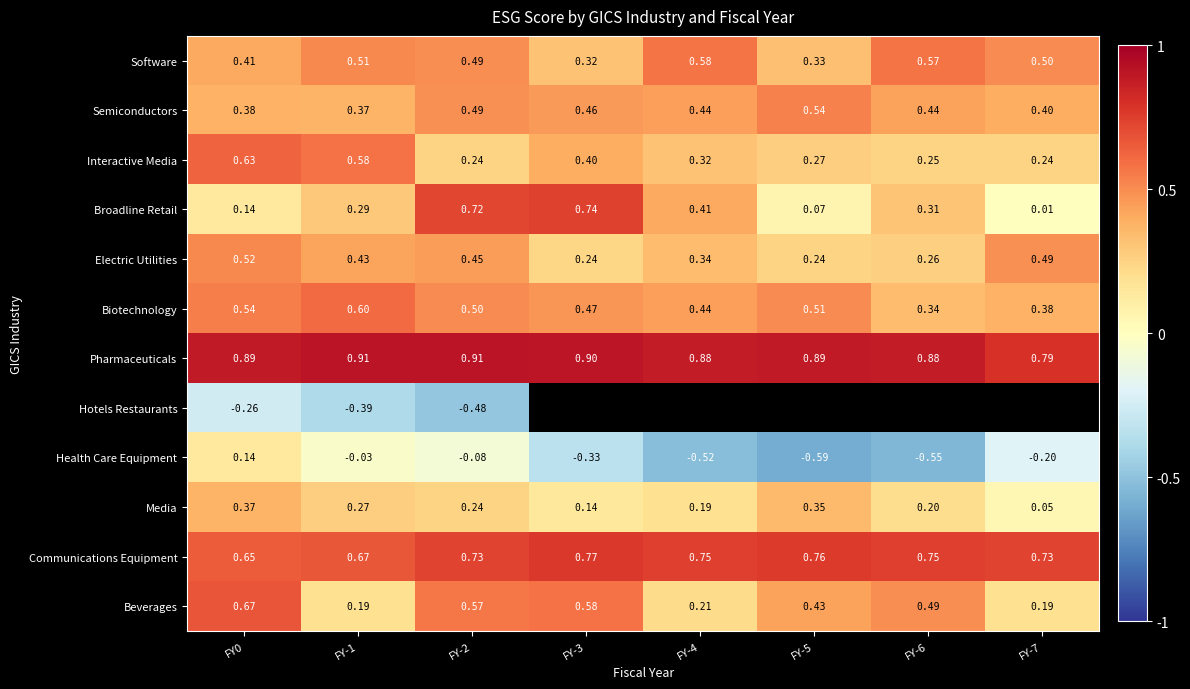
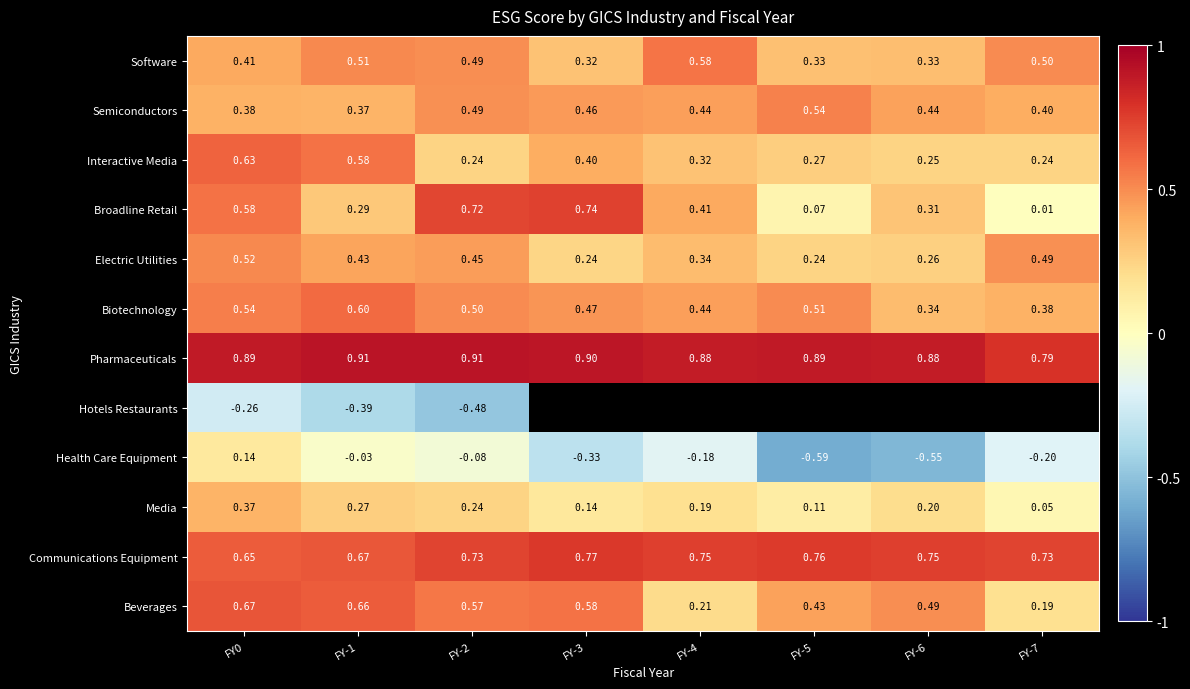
  {
    "Software": {
      "FY0": 0.41,
      "FY-1": 0.51,
      "FY-2": 0.49,
      "FY-3": 0.32,
      "FY-4": 0.58,
      "FY-5": 0.33,
-     "FY-6": 0.57,
+     "FY-6": 0.33,
      "FY-7": 0.50
    },
    "Semiconductors": {
      "FY0": 0.38,
      "FY-1": 0.37,
      "FY-2": 0.49,
      "FY-3": 0.46,
      "FY-4": 0.44,
      "FY-5": 0.54,
      "FY-6": 0.44,
      "FY-7": 0.40
    },
    "Interactive Media": {
      "FY0": 0.63,
      "FY-1": 0.58,
      "FY-2": 0.24,
      "FY-3": 0.40,
      "FY-4": 0.32,
      "FY-5": 0.27,
      "FY-6": 0.25,
      "FY-7": 0.24
    },
    "Broadline Retail": {
-     "FY0": 0.14,
+     "FY0": 0.58,
      "FY-1": 0.29,
      "FY-2": 0.72,
      "FY-3": 0.74,
      "FY-4": 0.41,
      "FY-5": 0.07,
      "FY-6": 0.31,
      "FY-7": 0.01
    },
    "Electric Utilities": {
      "FY0": 0.52,
      "FY-1": 0.43,
      "FY-2": 0.45,
      "FY-3": 0.24,
      "FY-4": 0.34,
      "FY-5": 0.24,
      "FY-6": 0.26,
      "FY-7": 0.49
    },
    "Biotechnology": {
      "FY0": 0.54,
      "FY-1": 0.60,
      "FY-2": 0.50,
      "FY-3": 0.47,
      "FY-4": 0.44,
      "FY-5": 0.51,
      "FY-6": 0.34,
      "FY-7": 0.38
    },
    "Pharmaceuticals": {
      "FY0": 0.89,
      "FY-1": 0.91,
      "FY-2": 0.91,
      "FY-3": 0.90,
      "FY-4": 0.88,
      "FY-5": 0.89,
      "FY-6": 0.88,
      "FY-7": 0.79
    },
    "Hotels Restaurants": {
      "FY0": -0.26,
      "FY-1": -0.39,
      "FY-2": -0.48
    },
    "Health Care Equipment": {
      "FY0": 0.14,
      "FY-1": -0.03,
      "FY-2": -0.08,
      "FY-3": -0.33,
-     "FY-4": -0.52,
+     "FY-4": -0.18,
      "FY-5": -0.59,
      "FY-6": -0.55,
      "FY-7": -0.20
    },
    "Media": {
      "FY0": 0.37,
      "FY-1": 0.27,
      "FY-2": 0.24,
      "FY-3": 0.14,
      "FY-4": 0.19,
-     "FY-5": 0.35,
+     "FY-5": 0.11,
      "FY-6": 0.20,
      "FY-7": 0.05
    },
    "Communications Equipment": {
      "FY0": 0.65,
      "FY-1": 0.67,
      "FY-2": 0.73,
      "FY-3": 0.77,
      "FY-4": 0.75,
      "FY-5": 0.76,
      "FY-6": 0.75,
      "FY-7": 0.73
    },
    "Beverages": {
      "FY0": 0.67,
-     "FY-1": 0.19,
+     "FY-1": 0.66,
      "FY-2": 0.57,
      "FY-3": 0.58,
      "FY-4": 0.21,
      "FY-5": 0.43,
      "FY-6": 0.49,
      "FY-7": 0.19
    }
  }
